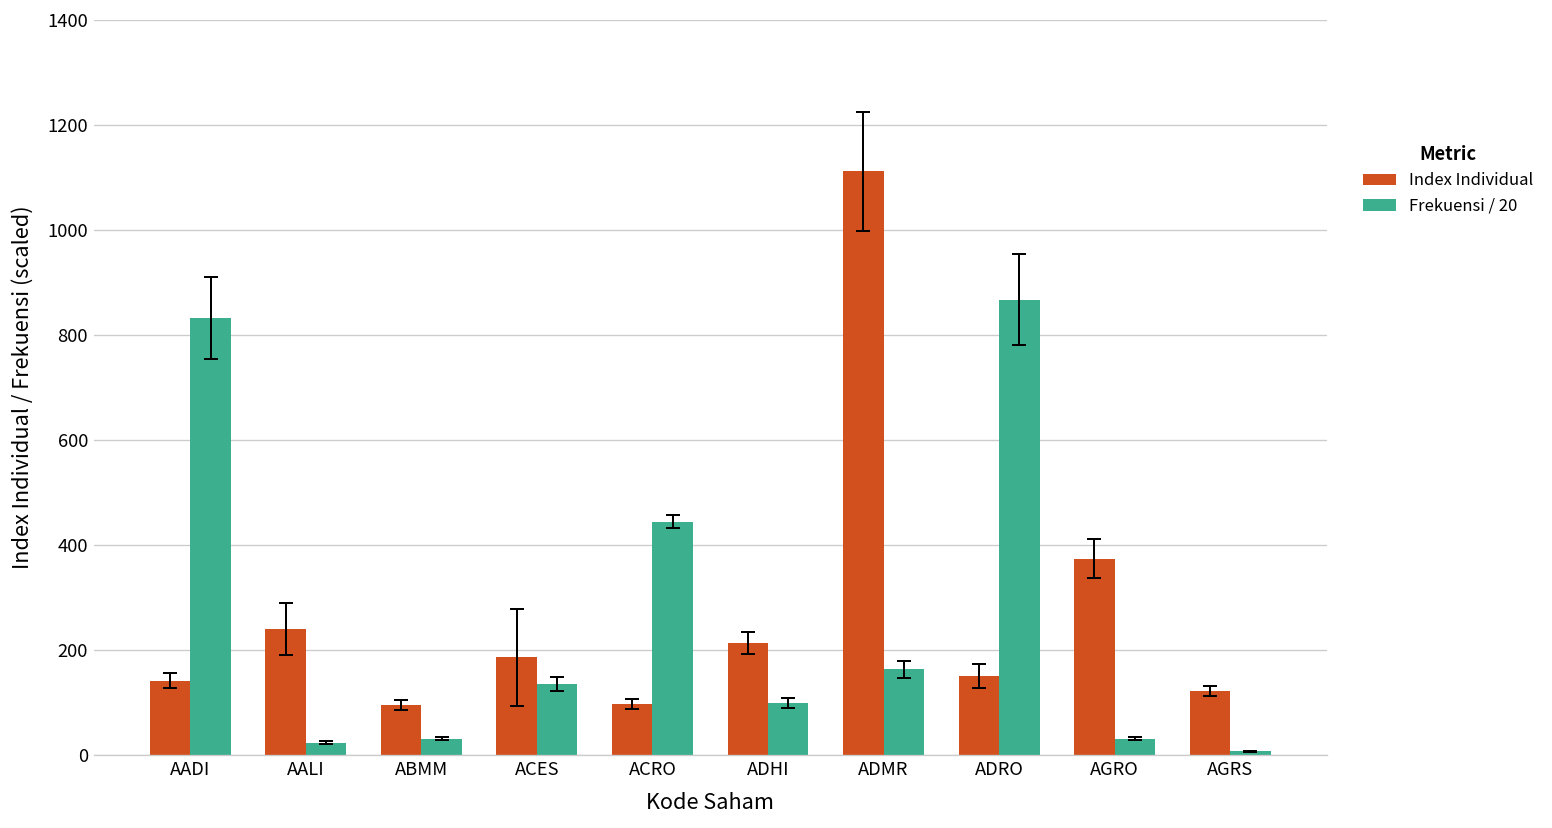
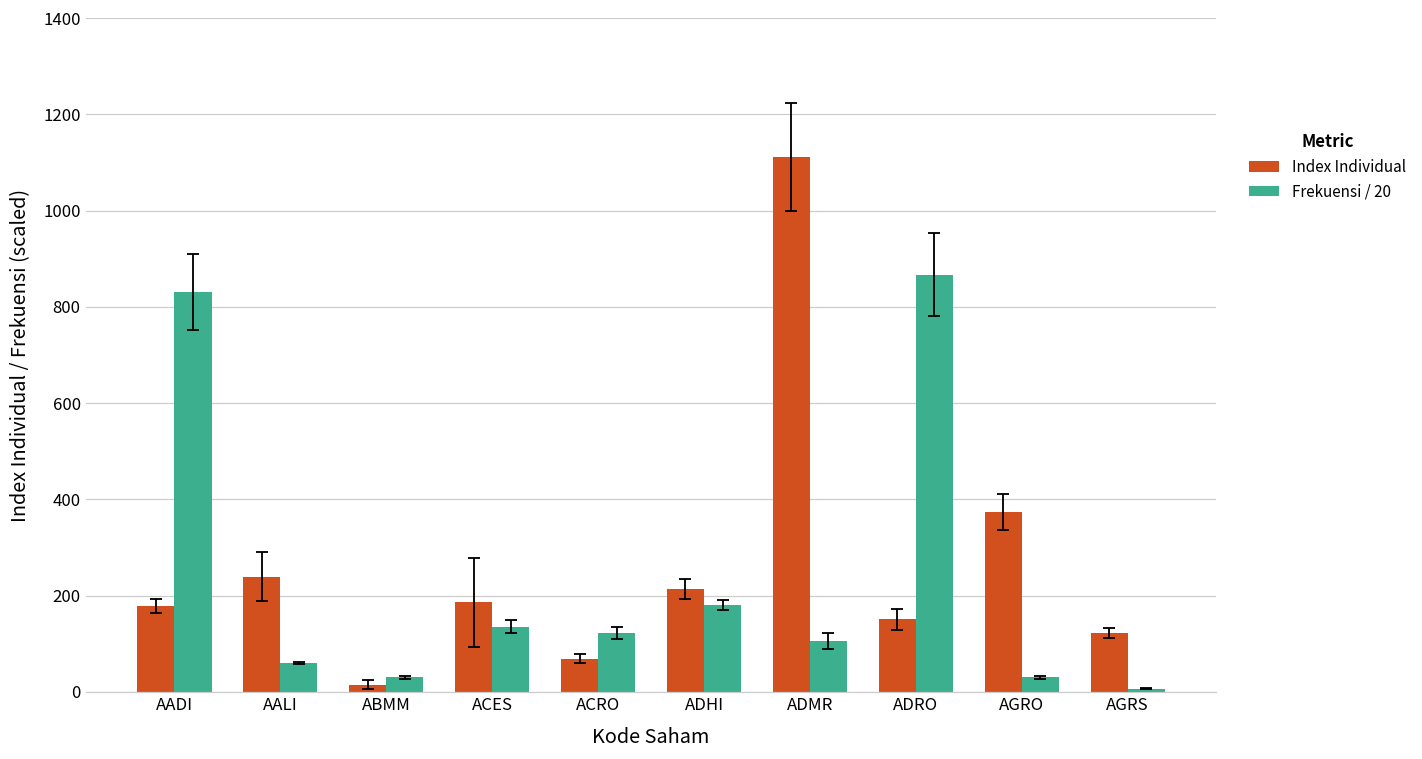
  {
    "Index Individual": {
-     "AADI": 140,
+     "AADI": 180,
      "AALI": 240,
-     "ABMM": 100,
+     "ABMM": 20,
      "ACES": 190,
-     "ACRO": 100,
+     "ACRO": 70,
      "ADHI": 210,
      "ADMR": 1110,
      "ADRO": 150,
      "AGRO": 370,
      "AGRS": 120
    },
    "Frekuensi / 20": {
      "AADI": 830,
-     "AALI": 20,
+     "AALI": 60,
      "ABMM": 30,
      "ACES": 140,
-     "ACRO": 440,
-     "ADHI": 100,
-     "ADMR": 160,
+     "ACRO": 120,
+     "ADHI": 180,
+     "ADMR": 110,
      "ADRO": 870,
      "AGRO": 30,
      "AGRS": 10
    }
  }
